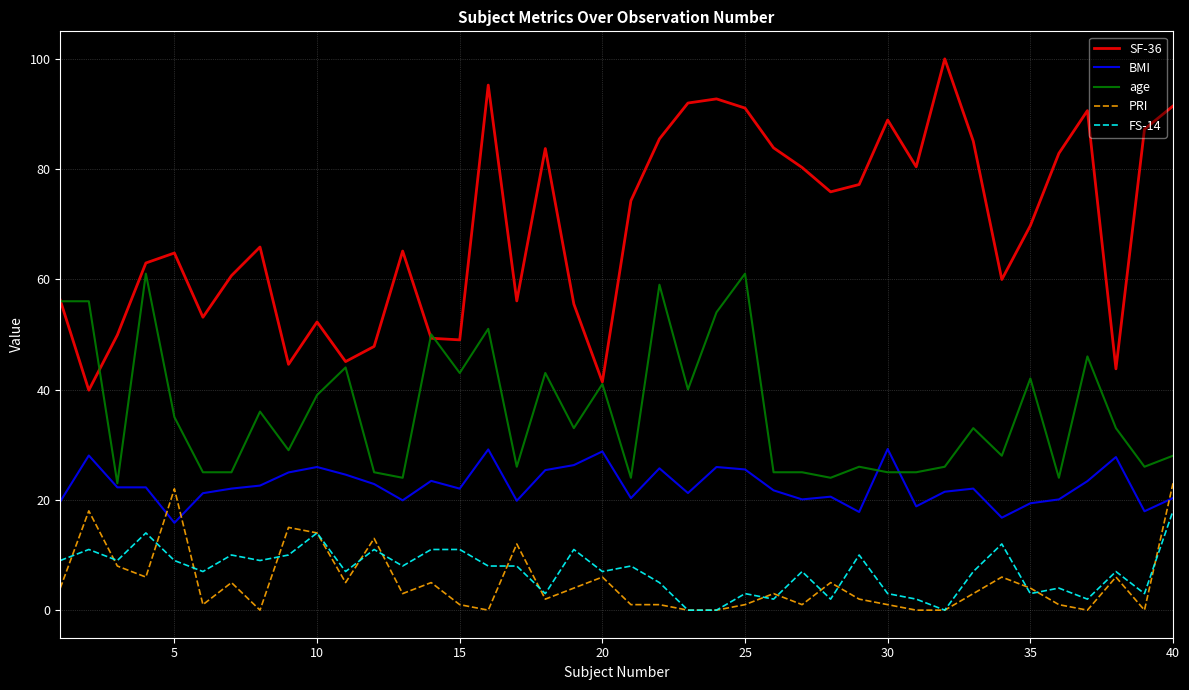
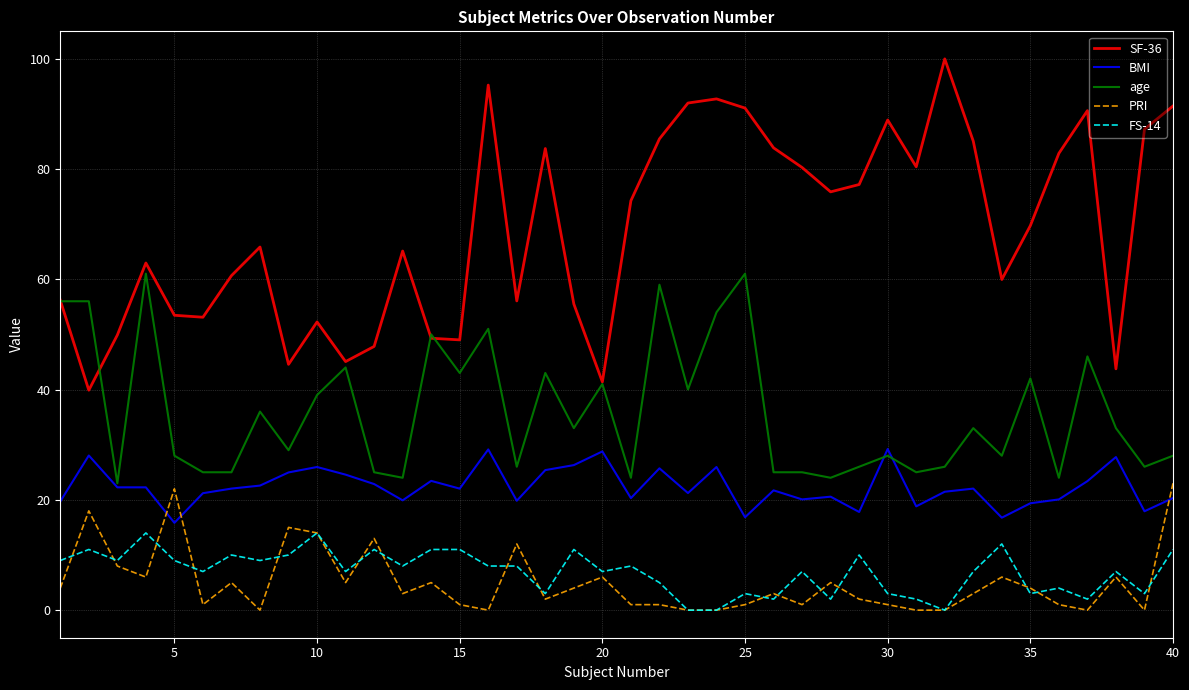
  {
    "SF-36": {
-     "5": 65,
+     "5": 53,
      "10": 52,
      "15": 49,
      "25": 91,
      "30": 89,
      "35": 70,
      "40": 91
    },
    "BMI": {
      "5": 16,
      "10": 26,
      "15": 22,
      "20": 29,
-     "25": 26,
+     "25": 17,
      "30": 29,
      "35": 19,
      "40": 20
    },
    "age": {
-     "5": 35,
+     "5": 28,
      "10": 39,
      "15": 43,
      "25": 61,
-     "30": 25,
+     "30": 28,
      "35": 42,
      "40": 28
    },
    "PRI": {
      "5": 22,
      "15": 1,
      "20": 6,
      "25": 1,
      "30": 1,
      "35": 4,
      "40": 23
    },
    "FS-14": {
      "5": 9,
      "15": 11,
      "20": 7,
      "25": 3,
      "30": 3,
      "35": 3,
-     "40": 18
+     "40": 11
    }
  }
